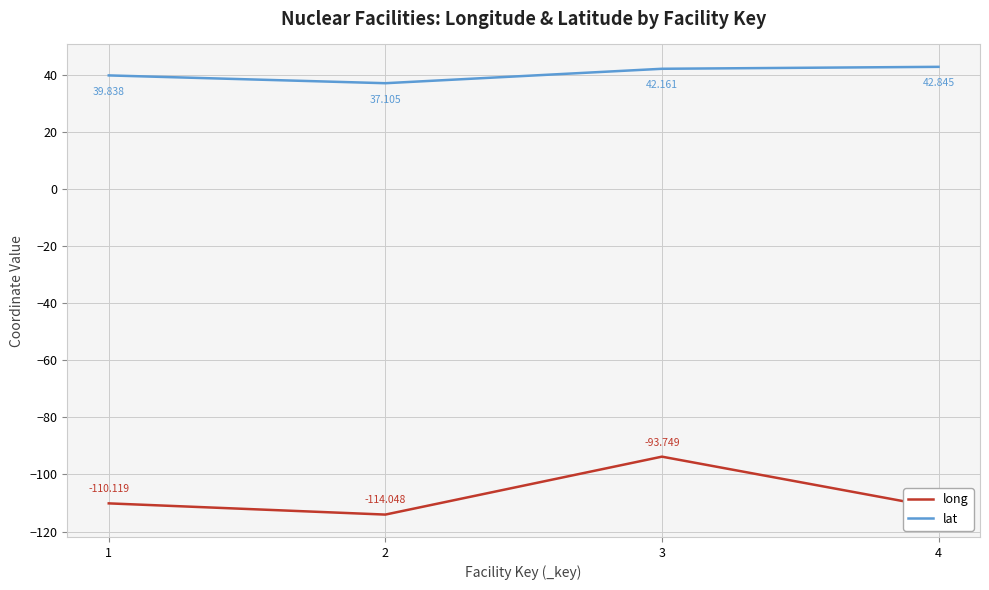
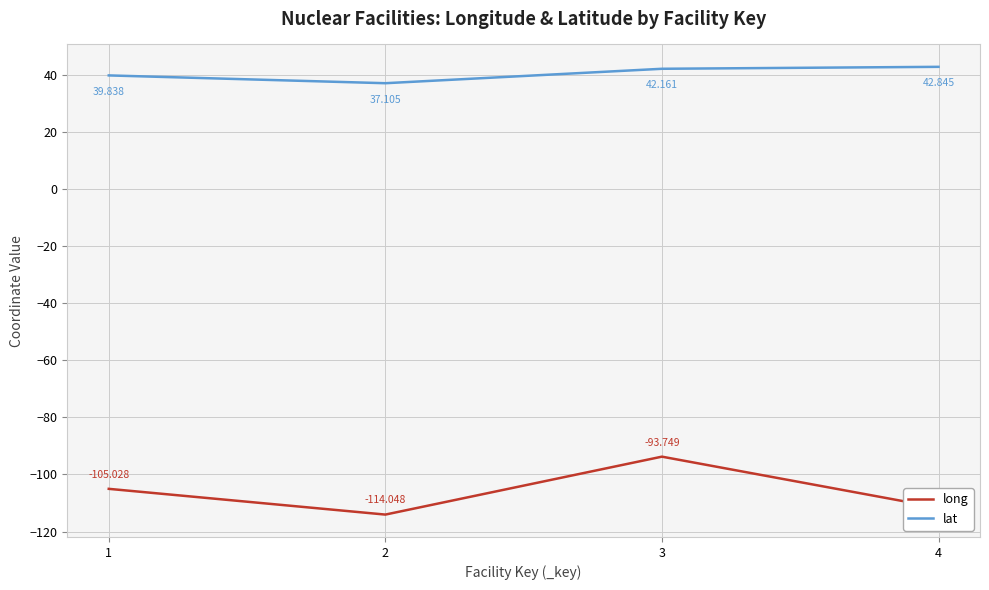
  {
    "long": {
-     "1": -110.119,
+     "1": -105.028,
      "2": -114.048,
      "3": -93.749
    },
    "lat": {
      "1": 39.838,
      "2": 37.105,
      "3": 42.161,
      "4": 42.845
    }
  }
